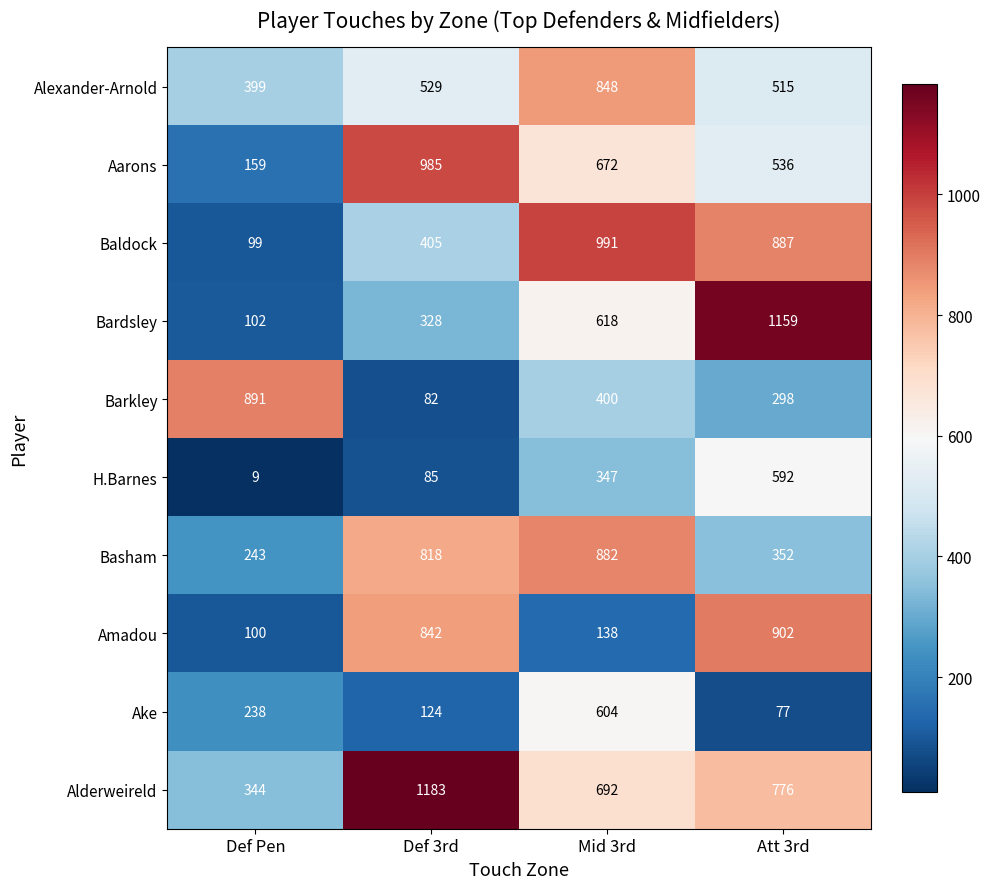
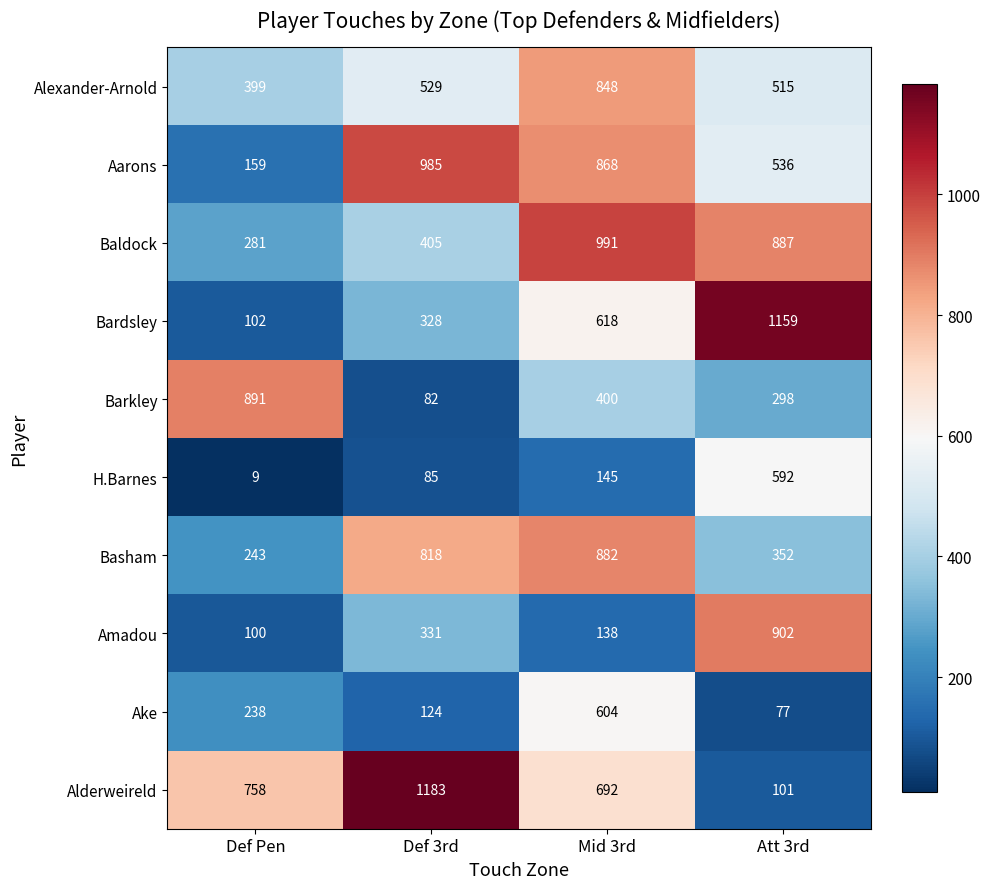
  {
    "Alexander-Arnold": {
      "Def Pen": 399,
      "Def 3rd": 529,
      "Mid 3rd": 848,
      "Att 3rd": 515
    },
    "Aarons": {
      "Def Pen": 159,
      "Def 3rd": 985,
-     "Mid 3rd": 672,
+     "Mid 3rd": 868,
      "Att 3rd": 536
    },
    "Baldock": {
-     "Def Pen": 99,
+     "Def Pen": 281,
      "Def 3rd": 405,
      "Mid 3rd": 991,
      "Att 3rd": 887
    },
    "Bardsley": {
      "Def Pen": 102,
      "Def 3rd": 328,
      "Mid 3rd": 618,
      "Att 3rd": 1159
    },
    "Barkley": {
      "Def Pen": 891,
      "Def 3rd": 82,
      "Mid 3rd": 400,
      "Att 3rd": 298
    },
    "H.Barnes": {
      "Def Pen": 9,
      "Def 3rd": 85,
-     "Mid 3rd": 347,
+     "Mid 3rd": 145,
      "Att 3rd": 592
    },
    "Basham": {
      "Def Pen": 243,
      "Def 3rd": 818,
      "Mid 3rd": 882,
      "Att 3rd": 352
    },
    "Amadou": {
      "Def Pen": 100,
-     "Def 3rd": 842,
+     "Def 3rd": 331,
      "Mid 3rd": 138,
      "Att 3rd": 902
    },
    "Ake": {
      "Def Pen": 238,
      "Def 3rd": 124,
      "Mid 3rd": 604,
      "Att 3rd": 77
    },
    "Alderweireld": {
-     "Def Pen": 344,
+     "Def Pen": 758,
      "Def 3rd": 1183,
      "Mid 3rd": 692,
-     "Att 3rd": 776
+     "Att 3rd": 101
    }
  }
